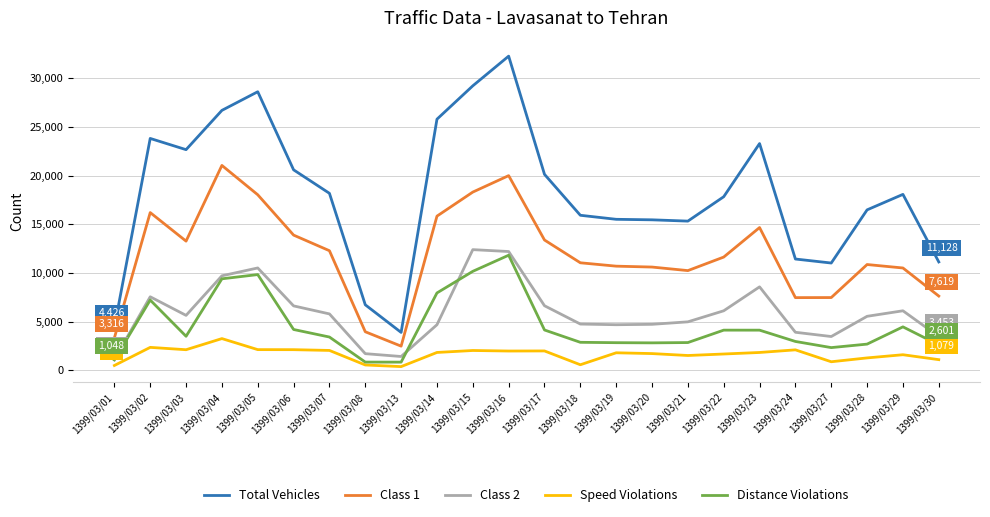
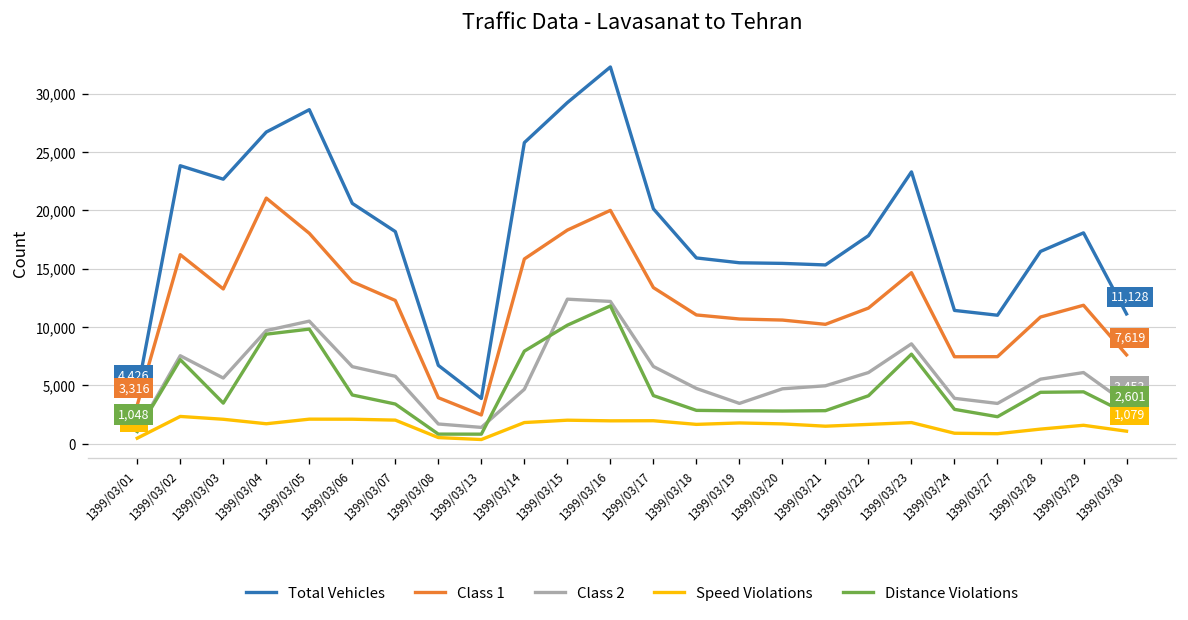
  {
    "Total Vehicles": {
      "1399/03/02": "24,000",
      "1399/03/03": "23,000",
      "1399/03/04": "27,000",
      "1399/03/05": "29,000",
      "1399/03/06": "21,000",
      "1399/03/07": "18,000",
      "1399/03/08": "7,000",
      "1399/03/13": "4,000",
      "1399/03/14": "26,000",
      "1399/03/15": "29,000",
      "1399/03/16": "32,000",
      "1399/03/17": "20,000",
      "1399/03/18": "16,000",
      "1399/03/19": "16,000",
      "1399/03/20": "15,000",
      "1399/03/21": "15,000",
      "1399/03/22": "18,000",
      "1399/03/23": "23,000",
      "1399/03/24": "11,000",
      "1399/03/27": "11,000",
      "1399/03/28": "16,000",
      "1399/03/29": "18,000"
    },
    "Class 1": {
      "1399/03/02": "16,000",
      "1399/03/03": "13,000",
      "1399/03/04": "21,000",
      "1399/03/05": "18,000",
      "1399/03/06": "14,000",
      "1399/03/07": "12,000",
      "1399/03/08": "4,000",
      "1399/03/13": "2,000",
      "1399/03/14": "16,000",
      "1399/03/15": "18,000",
      "1399/03/16": "20,000",
      "1399/03/17": "13,000",
      "1399/03/18": "11,000",
      "1399/03/19": "11,000",
      "1399/03/20": "11,000",
      "1399/03/21": "10,000",
      "1399/03/22": "12,000",
      "1399/03/23": "15,000",
      "1399/03/24": "7,000",
      "1399/03/27": "7,000",
      "1399/03/28": "11,000",
-     "1399/03/29": "11,000"
+     "1399/03/29": "12,000"
    },
    "Class 2": {
      "1399/03/02": "8,000",
      "1399/03/03": "6,000",
      "1399/03/04": "10,000",
      "1399/03/05": "11,000",
      "1399/03/06": "7,000",
      "1399/03/07": "6,000",
      "1399/03/08": "2,000",
      "1399/03/13": "1,000",
      "1399/03/14": "5,000",
      "1399/03/15": "12,000",
      "1399/03/16": "12,000",
      "1399/03/17": "7,000",
      "1399/03/18": "5,000",
-     "1399/03/19": "5,000",
+     "1399/03/19": "3,000",
      "1399/03/20": "5,000",
      "1399/03/21": "5,000",
      "1399/03/22": "6,000",
      "1399/03/23": "9,000",
      "1399/03/24": "4,000",
      "1399/03/27": "3,000",
      "1399/03/28": "6,000",
      "1399/03/29": "6,000"
    },
    "Speed Violations": {
      "1399/03/02": "2,000",
      "1399/03/03": "2,000",
-     "1399/03/04": "3,000",
+     "1399/03/04": "2,000",
      "1399/03/05": "2,000",
      "1399/03/06": "2,000",
      "1399/03/07": "2,000",
      "1399/03/08": "1,000",
      "1399/03/13": "0",
      "1399/03/14": "2,000",
      "1399/03/15": "2,000",
      "1399/03/16": "2,000",
      "1399/03/17": "2,000",
-     "1399/03/18": "1,000",
+     "1399/03/18": "2,000",
      "1399/03/19": "2,000",
      "1399/03/20": "2,000",
      "1399/03/21": "2,000",
      "1399/03/22": "2,000",
      "1399/03/23": "2,000",
-     "1399/03/24": "2,000",
+     "1399/03/24": "1,000",
      "1399/03/27": "1,000",
      "1399/03/28": "1,000",
      "1399/03/29": "2,000"
    },
    "Distance Violations": {
      "1399/03/02": "7,000",
      "1399/03/03": "3,000",
      "1399/03/04": "9,000",
      "1399/03/05": "10,000",
      "1399/03/06": "4,000",
      "1399/03/07": "3,000",
      "1399/03/08": "1,000",
      "1399/03/13": "1,000",
      "1399/03/14": "8,000",
      "1399/03/15": "10,000",
      "1399/03/16": "12,000",
      "1399/03/17": "4,000",
      "1399/03/18": "3,000",
      "1399/03/19": "3,000",
      "1399/03/20": "3,000",
      "1399/03/21": "3,000",
      "1399/03/22": "4,000",
-     "1399/03/23": "4,000",
+     "1399/03/23": "8,000",
      "1399/03/24": "3,000",
      "1399/03/27": "2,000",
-     "1399/03/28": "3,000",
+     "1399/03/28": "4,000",
      "1399/03/29": "4,000"
    }
  }
